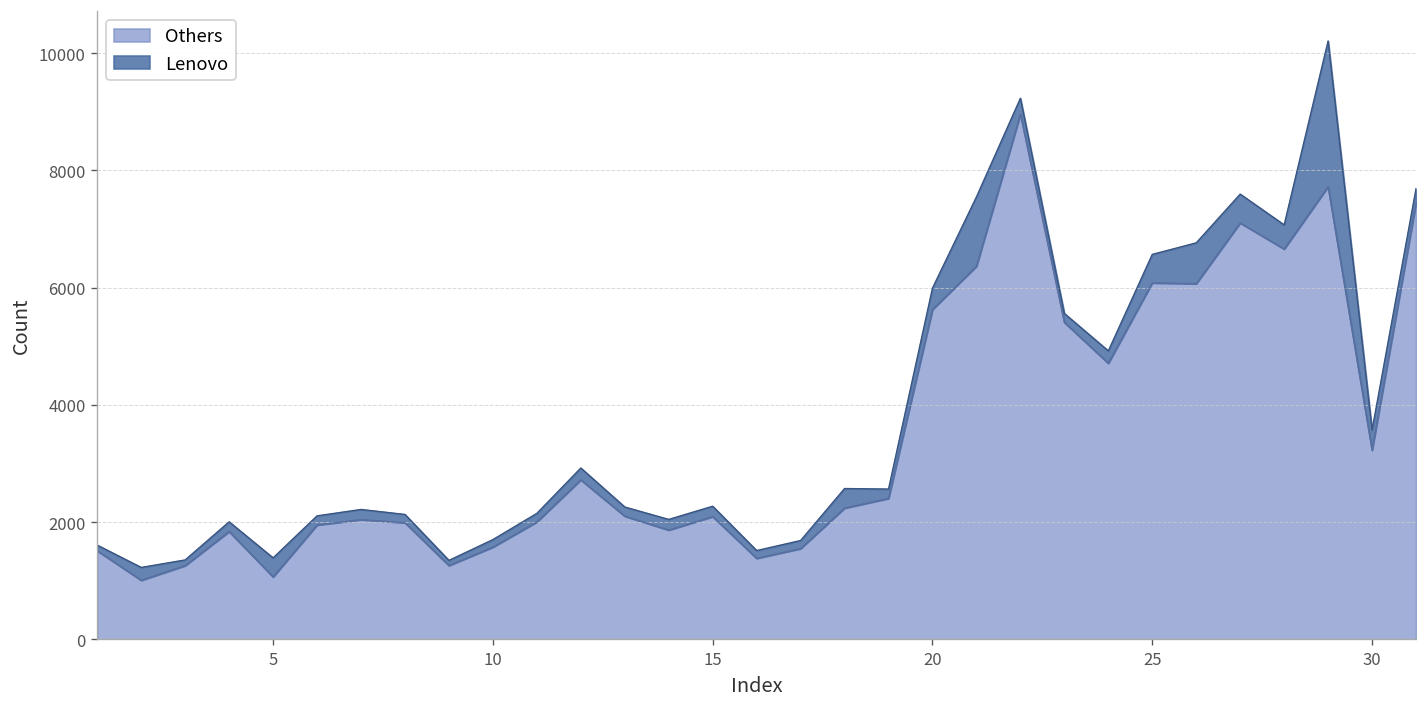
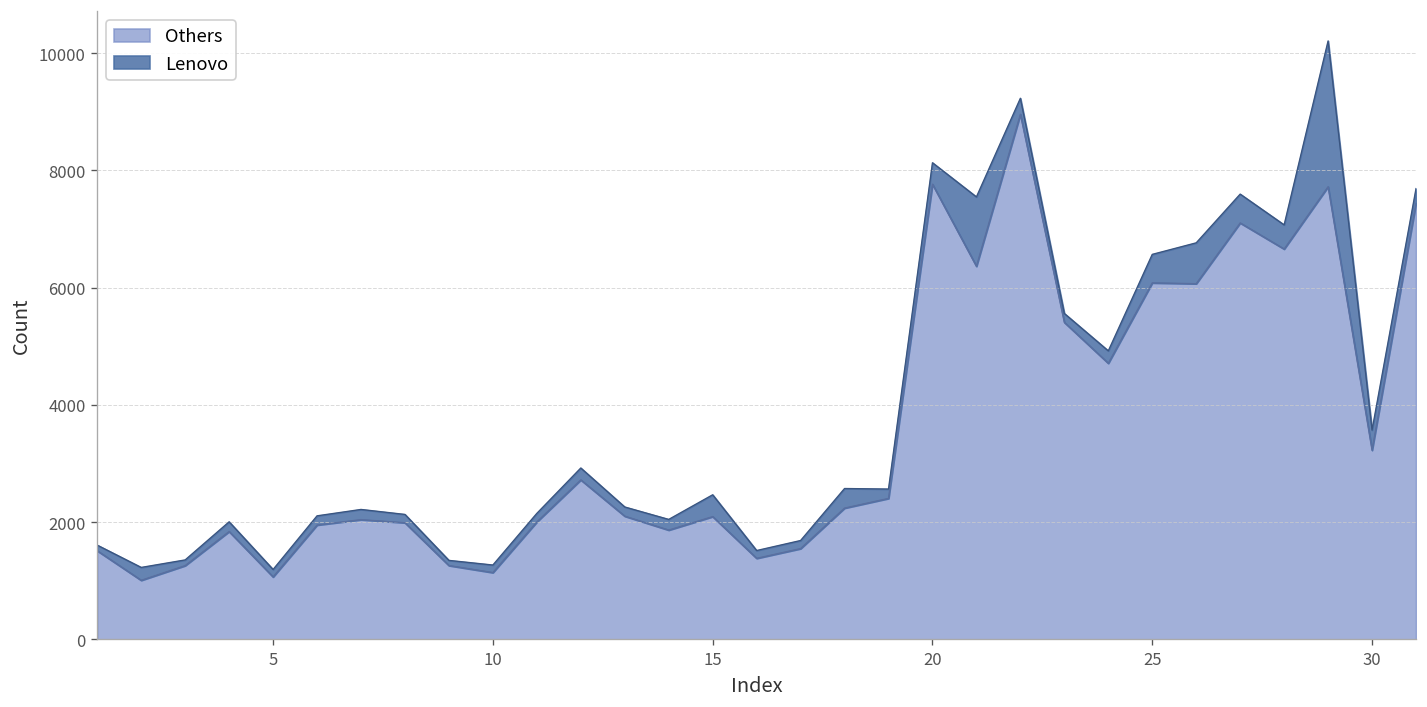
  {
    "Others": {
      "5": 1100,
-     "10": 1600,
+     "10": 1100,
      "15": 2100,
-     "20": 5600,
+     "20": 7800,
      "25": 6100,
      "30": 3200
    },
    "Lenovo": {
-     "5": 300,
+     "5": 100,
      "10": 100,
-     "15": 200,
+     "15": 400,
      "20": 400,
      "25": 500,
      "30": 300
    }
  }
